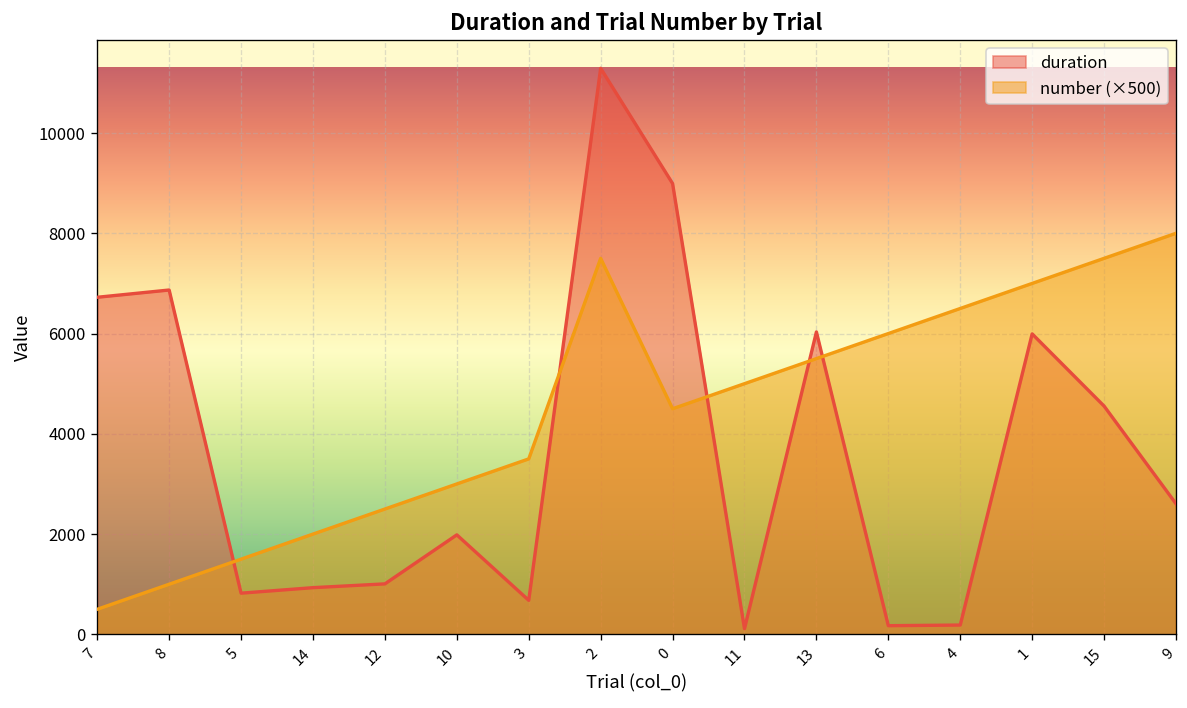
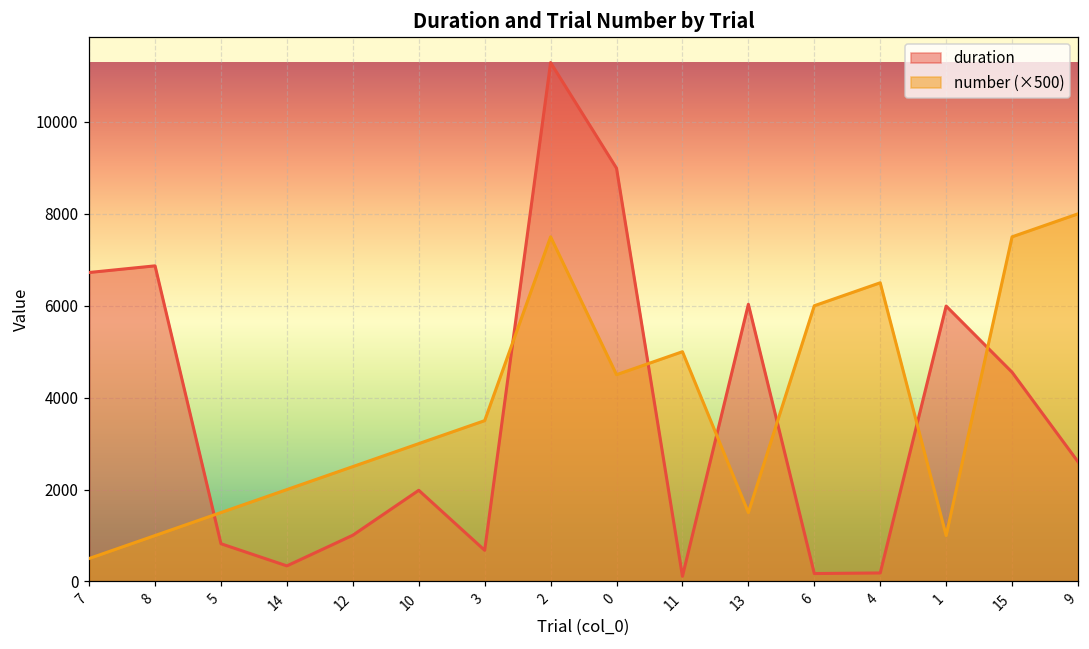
  {
    "duration": {
      "7": 6700,
      "8": 6900,
      "5": 800,
-     "14": 900,
+     "14": 300,
      "12": 1000,
      "10": 2000,
      "3": 700,
      "2": 11300,
      "0": 9000,
      "11": 100,
      "13": 6000,
      "6": 200,
      "4": 200,
      "1": 6000,
      "15": 4600,
      "9": 2600
    },
    "number (×500)": {
      "7": 500,
      "8": 1000,
      "5": 1500,
      "14": 2000,
      "12": 2500,
      "10": 3000,
      "3": 3500,
      "2": 7500,
      "0": 4500,
      "11": 5000,
-     "13": 5500,
+     "13": 1500,
      "6": 6000,
      "4": 6500,
-     "1": 7000,
+     "1": 1000,
      "15": 7500,
      "9": 8000
    }
  }
